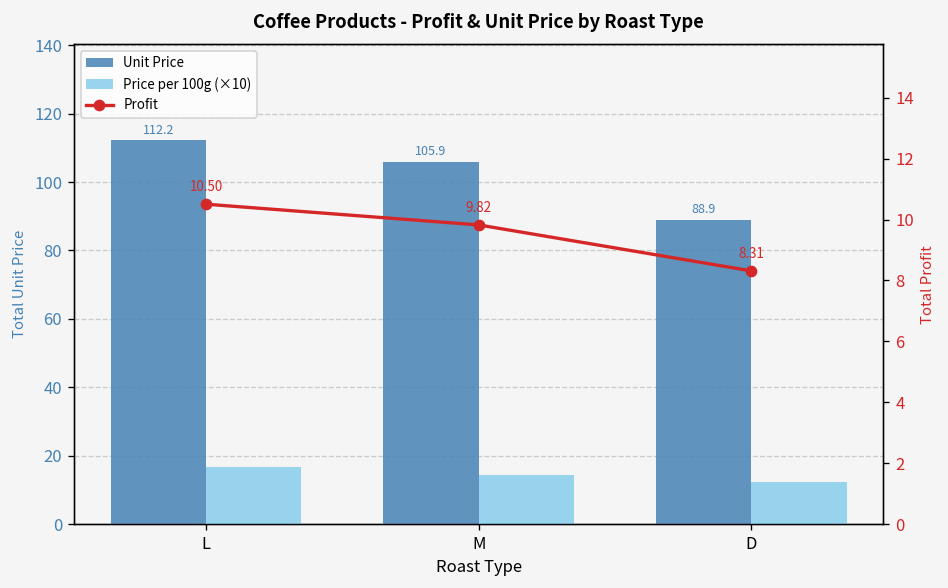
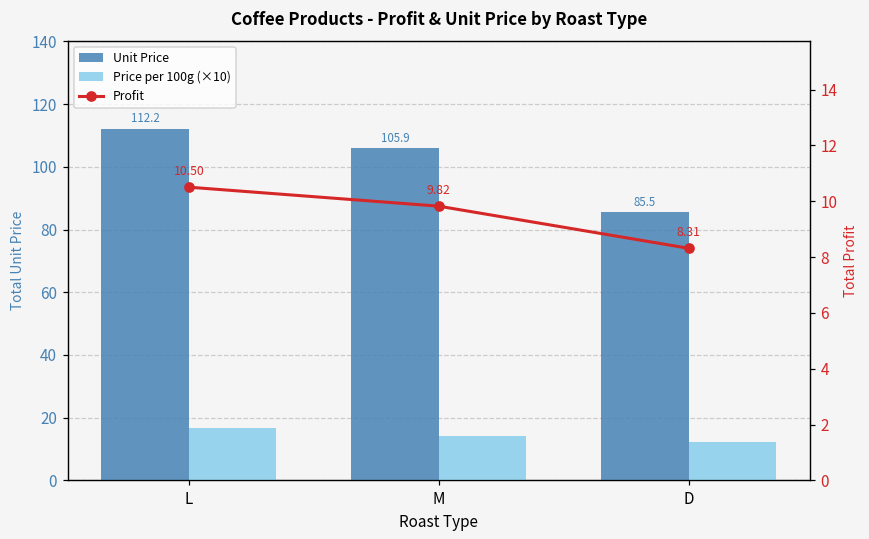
  {
    "Unit Price": {
      "L": 112.2,
      "M": 105.9,
-     "D": 88.9
+     "D": 85.5
    },
    "Profit": {
      "L": 10.50,
      "M": 9.82,
      "D": 8.31
    }
  }
